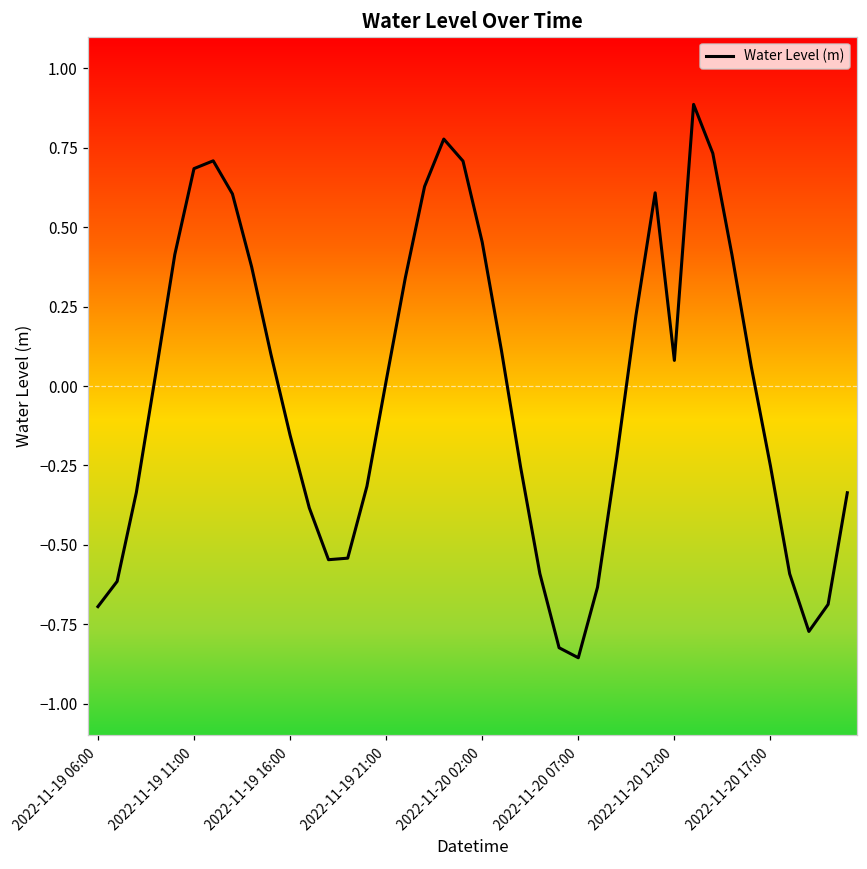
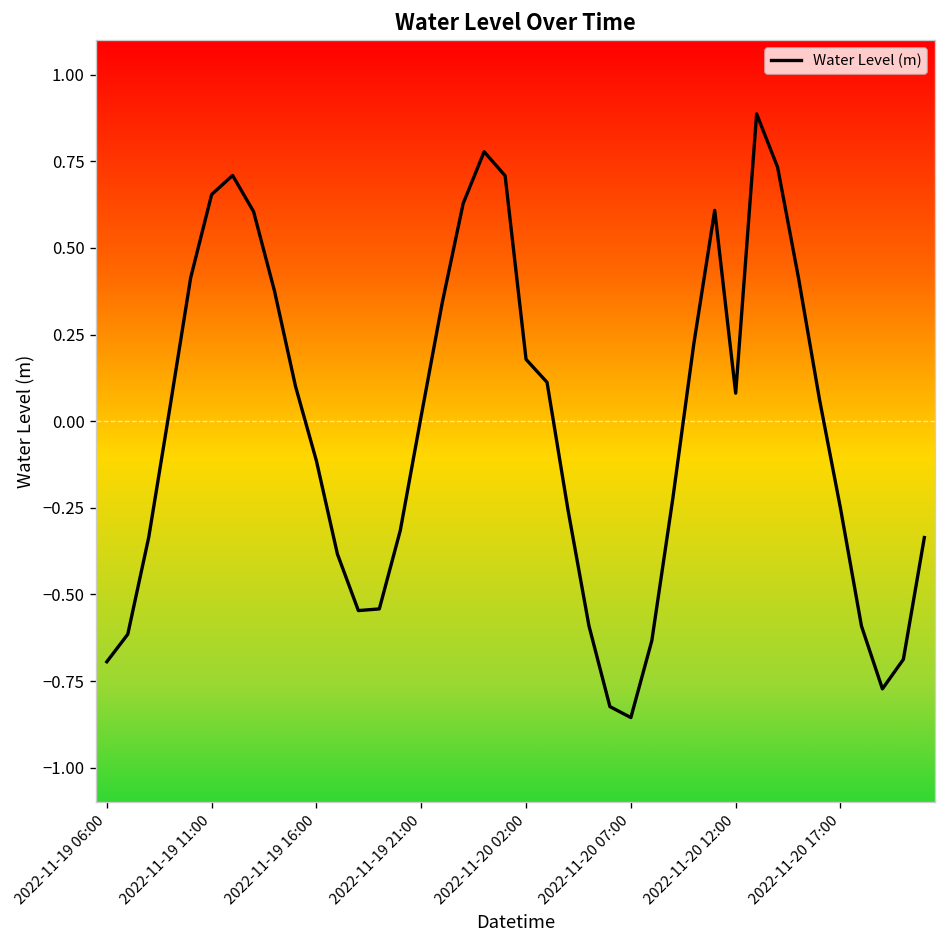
  {
    "2022-11-19 06:00": -0.69,
-   "2022-11-19 11:00": 0.68,
-   "2022-11-19 16:00": -0.15,
+   "2022-11-19 11:00": 0.65,
+   "2022-11-19 16:00": -0.11,
    "2022-11-19 21:00": 0.02,
-   "2022-11-20 02:00": 0.45,
+   "2022-11-20 02:00": 0.18,
    "2022-11-20 07:00": -0.86,
    "2022-11-20 12:00": 0.08,
    "2022-11-20 17:00": -0.25
  }
